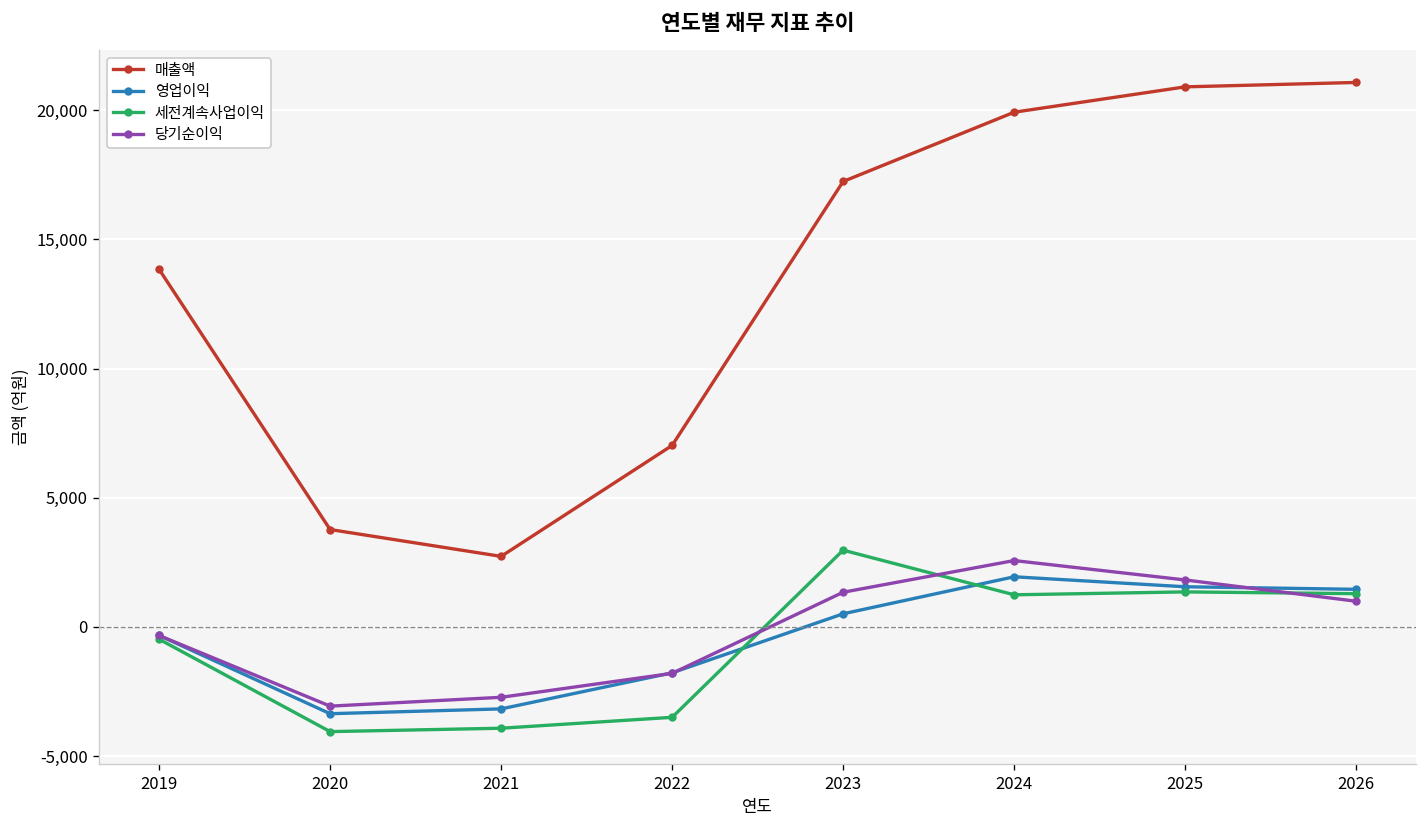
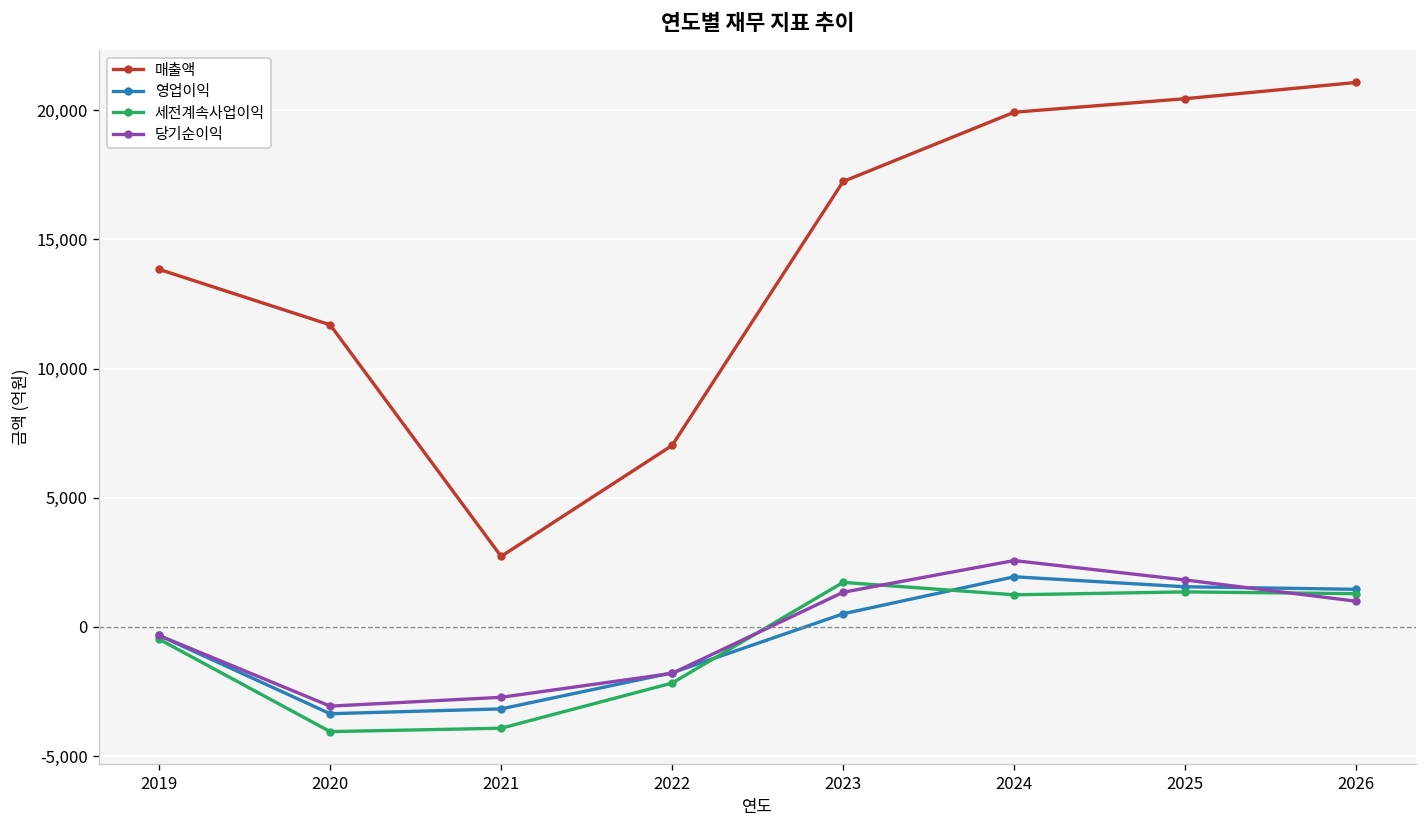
  {
    "매출액": {
      "2019": "13,800",
-     "2020": "3,800",
+     "2020": "11,700",
      "2021": "2,700",
      "2022": "7,000",
      "2023": "17,200",
      "2024": "19,900",
-     "2025": "20,900",
+     "2025": "20,400",
      "2026": "21,100"
    },
    "영업이익": {
      "2020": "-3,400",
      "2021": "-3,200",
      "2023": "500",
      "2024": "1,900",
      "2025": "1,600",
      "2026": "1,500"
    },
    "세전계속사업이익": {
      "2019": "-500",
      "2020": "-4,100",
      "2021": "-3,900",
-     "2022": "-3,500",
-     "2023": "3,000",
+     "2022": "-2,200",
+     "2023": "1,700",
      "2024": "1,200",
      "2025": "1,400",
      "2026": "1,300"
    },
    "당기순이익": {
      "2020": "-3,100",
      "2021": "-2,700",
      "2023": "1,300",
      "2024": "2,600",
      "2025": "1,800",
      "2026": "1,000"
    }
  }
